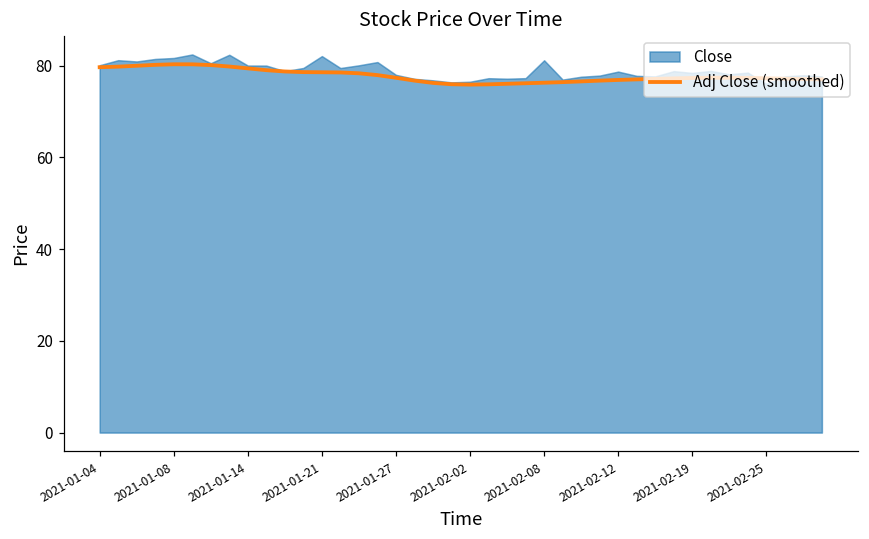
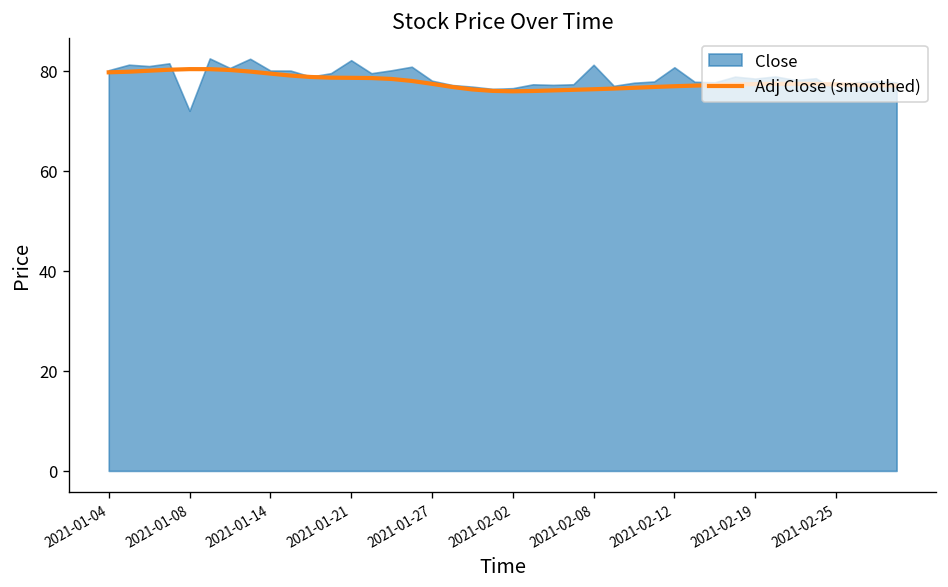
  {
    "Close": {
-     "2021-01-08": 82,
+     "2021-01-08": 72,
      "2021-01-14": 80,
      "2021-01-21": 82,
      "2021-01-27": 78,
      "2021-02-02": 77,
      "2021-02-08": 81,
-     "2021-02-12": 79
+     "2021-02-12": 81
    },
    "Adj Close (smoothed)": {
      "2021-01-08": 80,
      "2021-01-14": 79,
      "2021-01-21": 79,
      "2021-01-27": 77,
      "2021-02-02": 76,
      "2021-02-08": 76,
      "2021-02-12": 77
    }
  }
